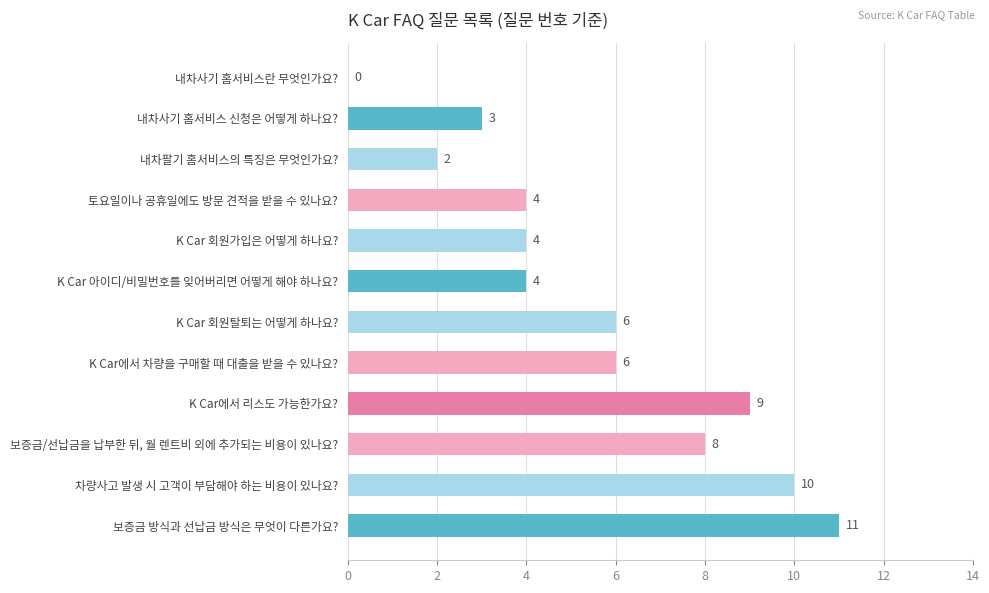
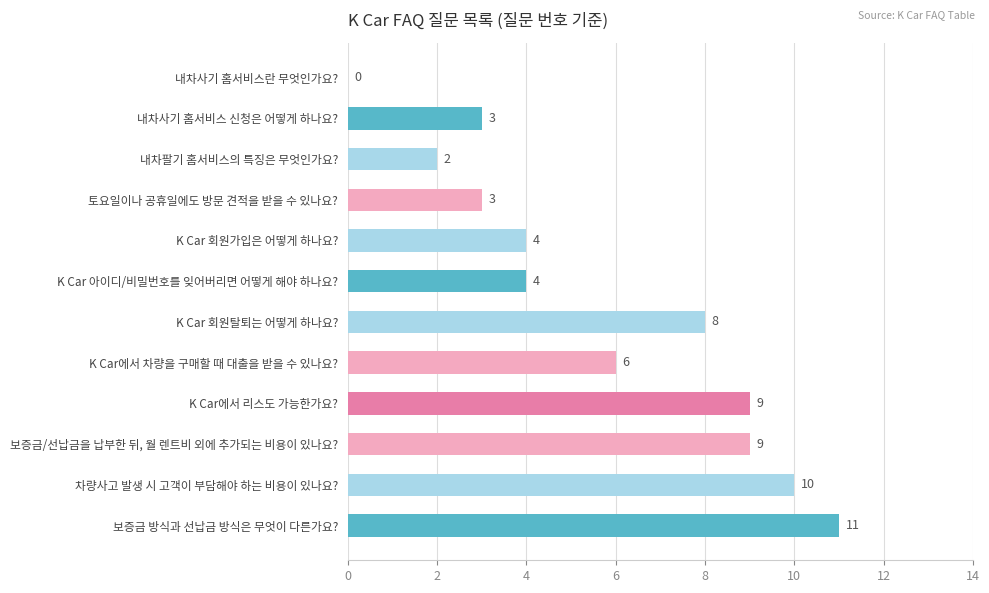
  {
    "내차사기 홈서비스란 무엇인가요?": 0,
    "내차사기 홈서비스 신청은 어떻게 하나요?": 3,
    "내차팔기 홈서비스의 특징은 무엇인가요?": 2,
-   "토요일이나 공휴일에도 방문 견적을 받을 수 있나요?": 4,
+   "토요일이나 공휴일에도 방문 견적을 받을 수 있나요?": 3,
    "K Car 회원가입은 어떻게 하나요?": 4,
    "K Car 아이디/비밀번호를 잊어버리면 어떻게 해야 하나요?": 4,
-   "K Car 회원탈퇴는 어떻게 하나요?": 6,
+   "K Car 회원탈퇴는 어떻게 하나요?": 8,
    "K Car에서 차량을 구매할 때 대출을 받을 수 있나요?": 6,
    "K Car에서 리스도 가능한가요?": 9,
-   "보증금/선납금을 납부한 뒤, 월 렌트비 외에 추가되는 비용이 있나요?": 8,
+   "보증금/선납금을 납부한 뒤, 월 렌트비 외에 추가되는 비용이 있나요?": 9,
    "차량사고 발생 시 고객이 부담해야 하는 비용이 있나요?": 10,
    "보증금 방식과 선납금 방식은 무엇이 다른가요?": 11
  }
